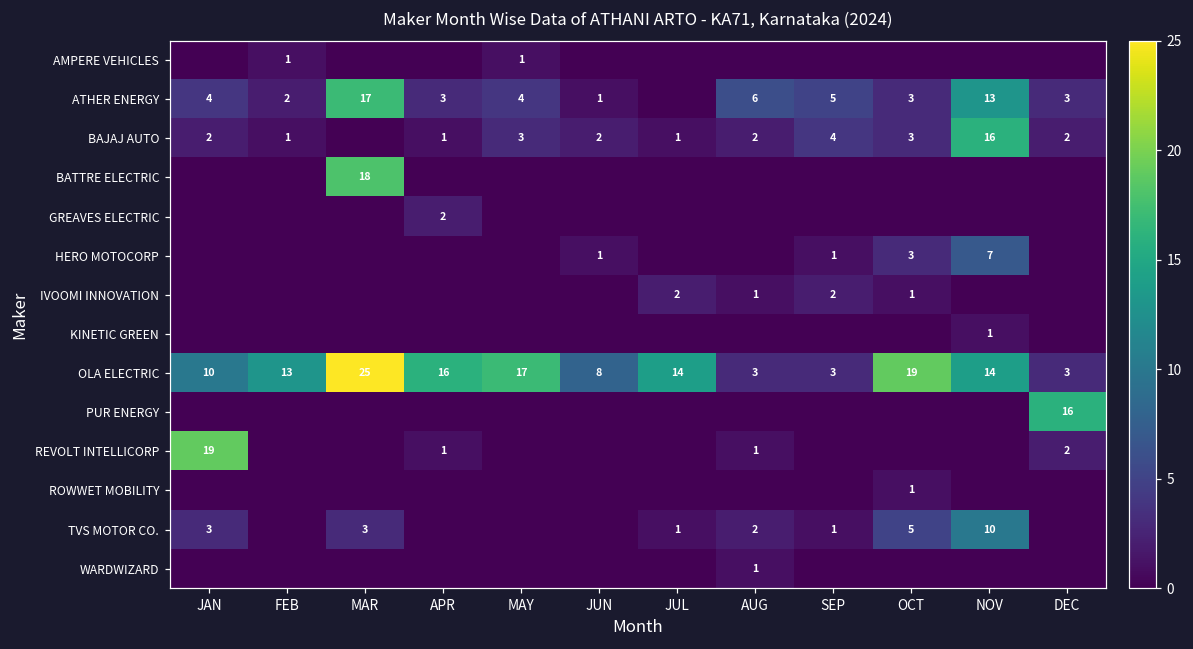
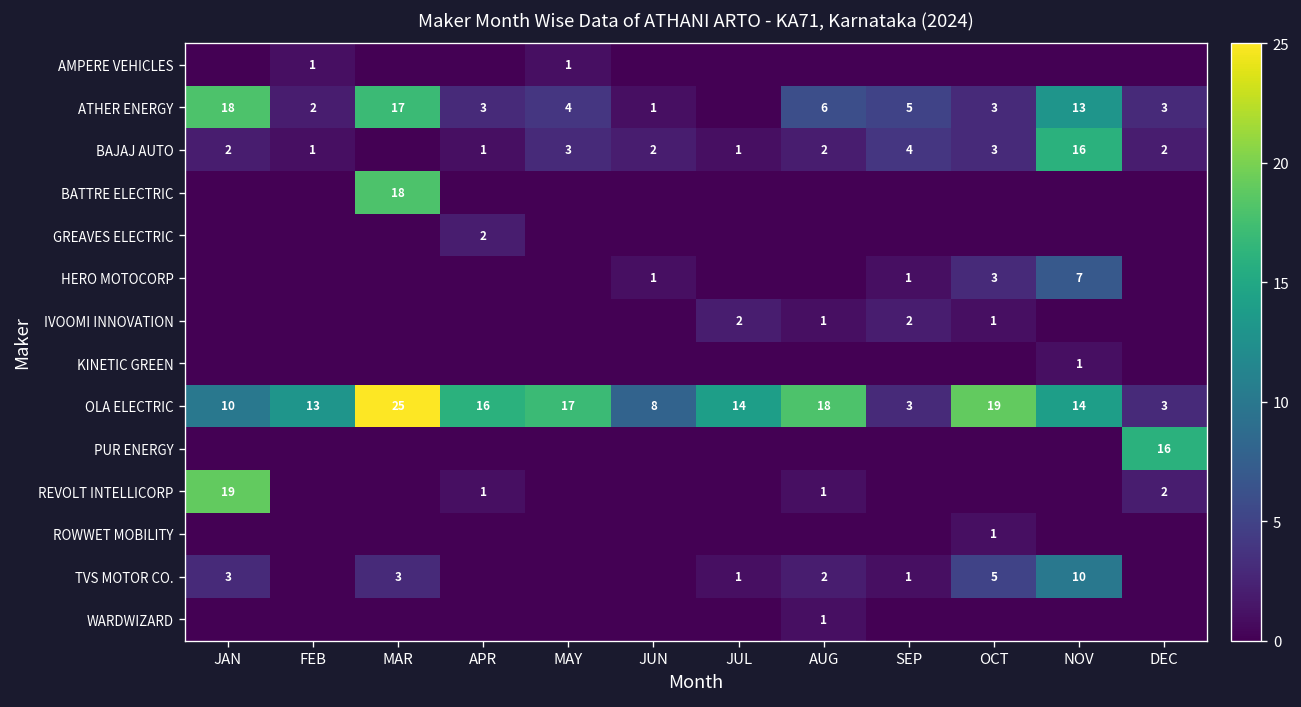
  {
    "AMPERE VEHICLES": {
      "FEB": 1,
      "MAY": 1
    },
    "ATHER ENERGY": {
-     "JAN": 4,
+     "JAN": 18,
      "FEB": 2,
      "MAR": 17,
      "APR": 3,
      "MAY": 4,
      "JUN": 1,
      "AUG": 6,
      "SEP": 5,
      "OCT": 3,
      "NOV": 13,
      "DEC": 3
    },
    "BAJAJ AUTO": {
      "JAN": 2,
      "FEB": 1,
      "APR": 1,
      "MAY": 3,
      "JUN": 2,
      "JUL": 1,
      "AUG": 2,
      "SEP": 4,
      "OCT": 3,
      "NOV": 16,
      "DEC": 2
    },
    "BATTRE ELECTRIC": {
      "MAR": 18
    },
    "GREAVES ELECTRIC": {
      "APR": 2
    },
    "HERO MOTOCORP": {
      "JUN": 1,
      "SEP": 1,
      "OCT": 3,
      "NOV": 7
    },
    "IVOOMI INNOVATION": {
      "JUL": 2,
      "AUG": 1,
      "SEP": 2,
      "OCT": 1
    },
    "KINETIC GREEN": {
      "NOV": 1
    },
    "OLA ELECTRIC": {
      "JAN": 10,
      "FEB": 13,
      "MAR": 25,
      "APR": 16,
      "MAY": 17,
      "JUN": 8,
      "JUL": 14,
-     "AUG": 3,
+     "AUG": 18,
      "SEP": 3,
      "OCT": 19,
      "NOV": 14,
      "DEC": 3
    },
    "PUR ENERGY": {
      "DEC": 16
    },
    "REVOLT INTELLICORP": {
      "JAN": 19,
      "APR": 1,
      "AUG": 1,
      "DEC": 2
    },
    "ROWWET MOBILITY": {
      "OCT": 1
    },
    "TVS MOTOR CO.": {
      "JAN": 3,
      "MAR": 3,
      "JUL": 1,
      "AUG": 2,
      "SEP": 1,
      "OCT": 5,
      "NOV": 10
    },
    "WARDWIZARD": {
      "AUG": 1
    }
  }
